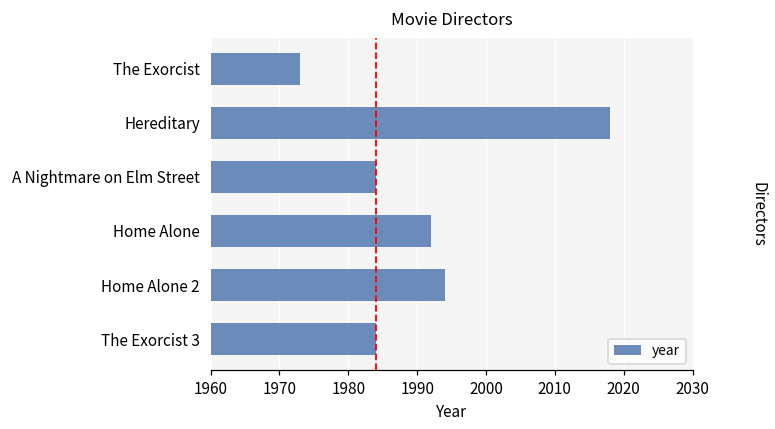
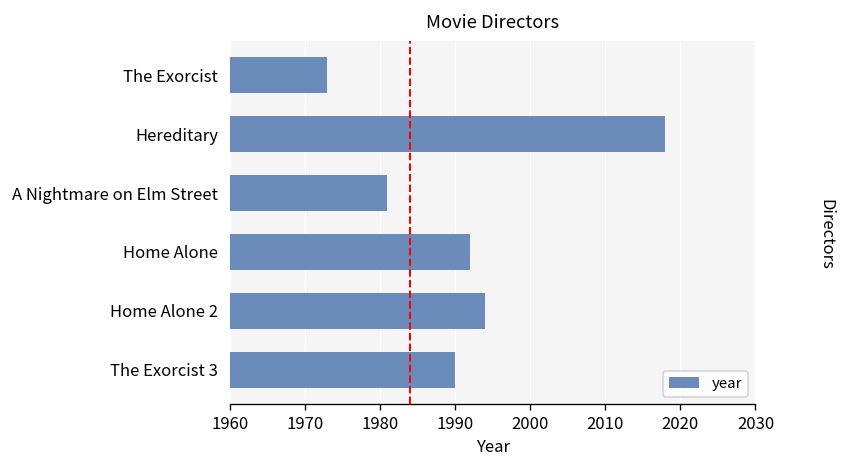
  {
    "The Exorcist": 1973,
    "Hereditary": 2018,
-   "A Nightmare on Elm Street": 1984,
+   "A Nightmare on Elm Street": 1981,
    "Home Alone": 1992,
    "Home Alone 2": 1994,
-   "The Exorcist 3": 1984
+   "The Exorcist 3": 1990
  }
